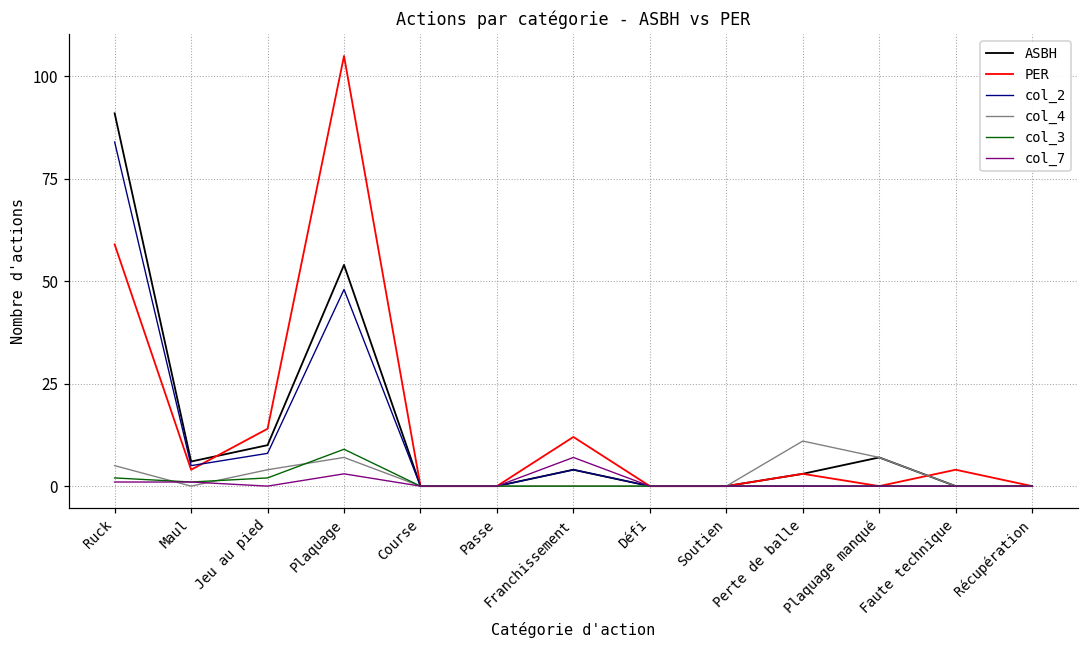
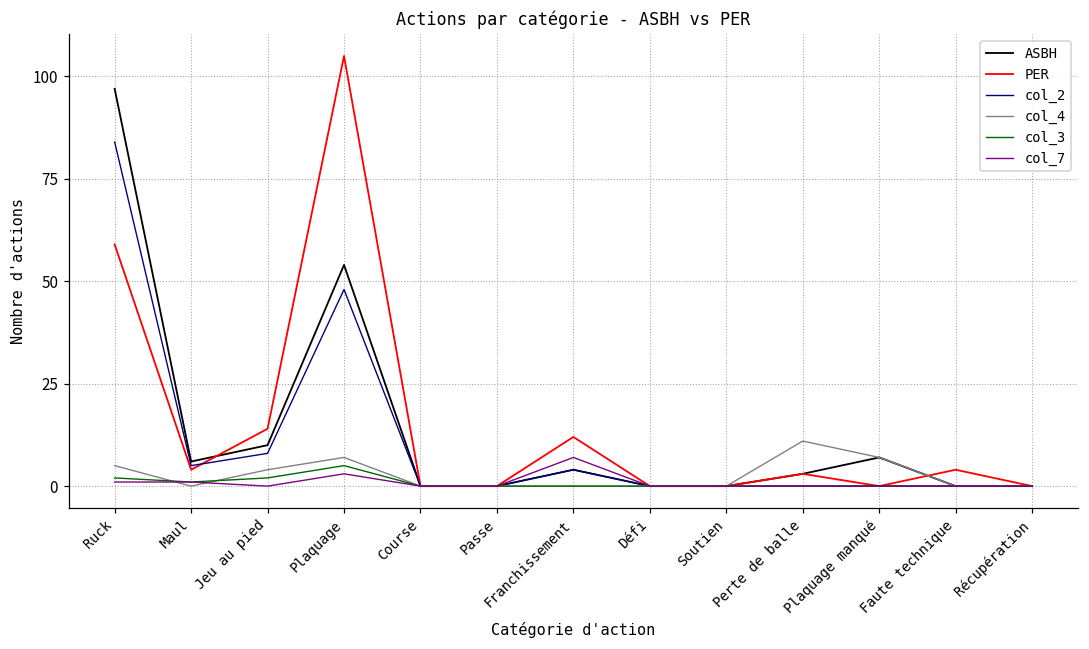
  {
    "ASBH": {
-     "Ruck": 91,
+     "Ruck": 97,
      "Maul": 6,
      "Jeu au pied": 10,
      "Plaquage": 54
    },
    "PER": {
      "Ruck": 59,
      "Maul": 4,
      "Jeu au pied": 14,
      "Plaquage": 105,
      "Franchissement": 12,
      "Faute technique": 4
    },
    "col_2": {
      "Ruck": 84,
      "Maul": 5,
      "Jeu au pied": 8,
      "Plaquage": 48
    },
    "col_4": {
      "Ruck": 5,
      "Maul": 0,
      "Jeu au pied": 4,
      "Plaquage": 7,
      "Perte de balle": 11
    },
    "col_3": {
      "Ruck": 2,
      "Jeu au pied": 2,
-     "Plaquage": 9
+     "Plaquage": 5
    },
    "col_7": {
      "Ruck": 1,
      "Jeu au pied": 0,
      "Plaquage": 3,
      "Franchissement": 7
    }
  }
